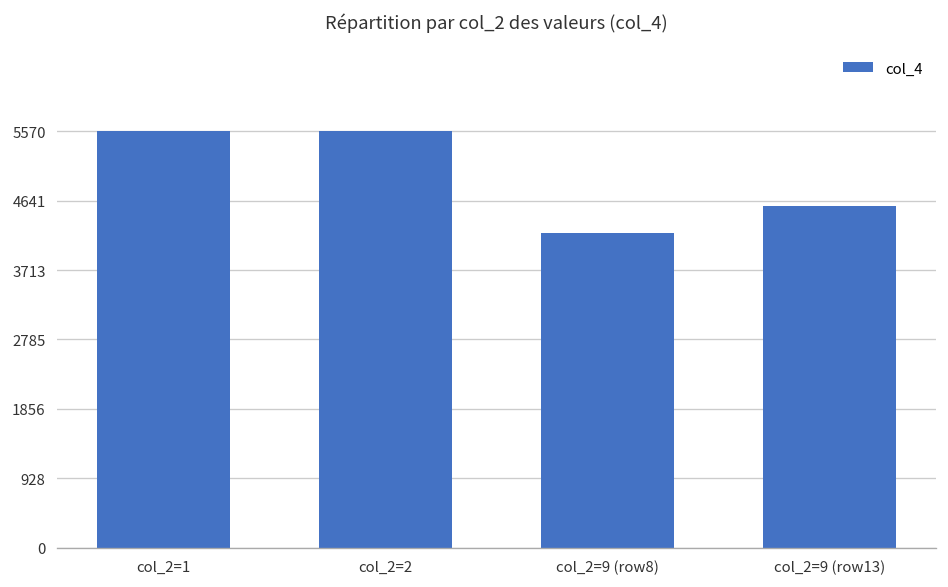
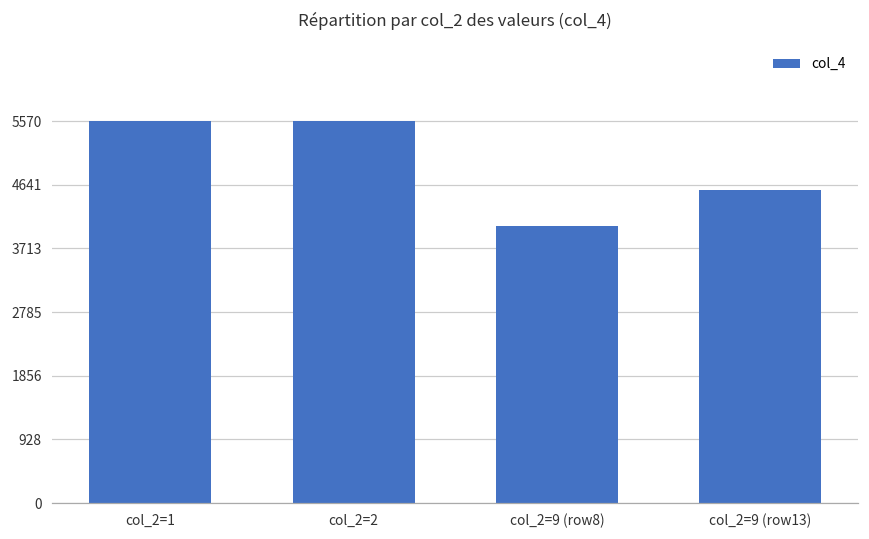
  {
    "col_2=1": 5600,
    "col_2=2": 5600,
-   "col_2=9 (row8)": 4200,
+   "col_2=9 (row8)": 4000,
    "col_2=9 (row13)": 4600
  }
